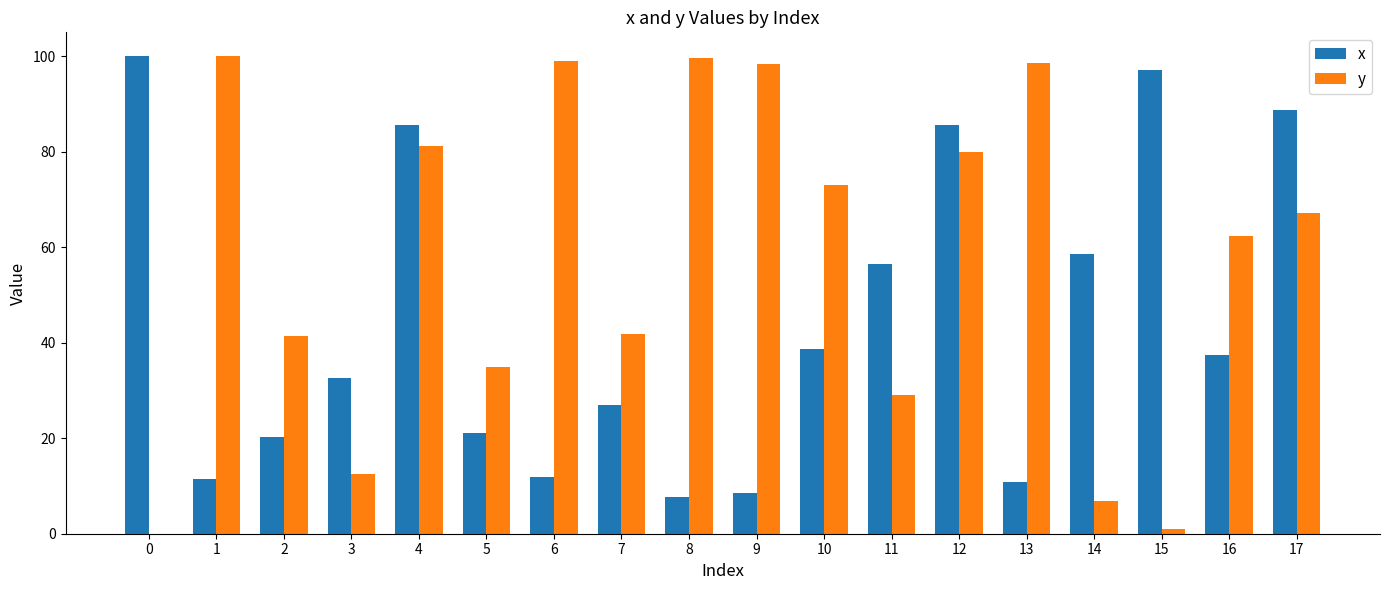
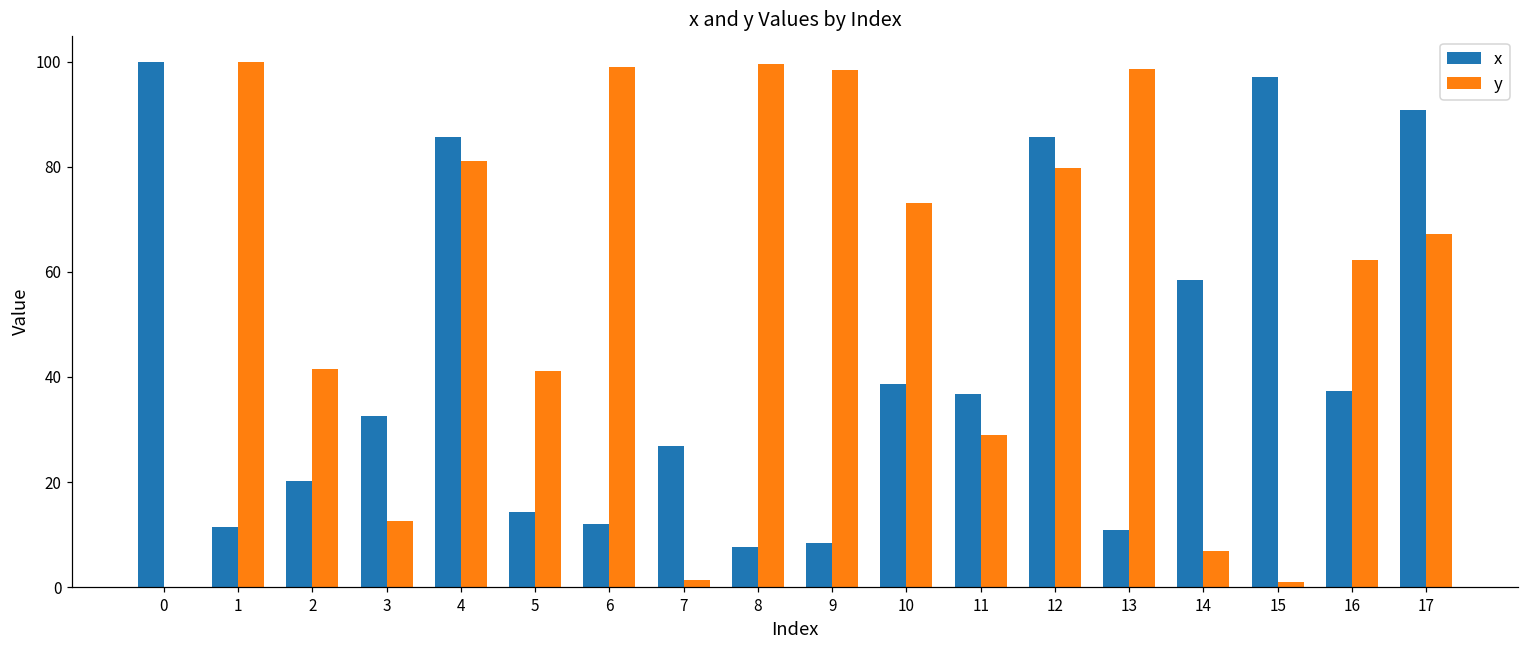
  {
    "x": {
      "0": 100,
      "1": 11,
      "2": 20,
      "3": 33,
      "4": 86,
-     "5": 21,
+     "5": 14,
      "6": 12,
      "7": 27,
      "8": 8,
      "9": 8,
      "10": 39,
-     "11": 56,
+     "11": 37,
      "12": 86,
      "13": 11,
      "14": 59,
      "15": 97,
      "16": 37,
-     "17": 89
+     "17": 91
    },
    "y": {
      "0": 0,
      "1": 100,
      "2": 41,
      "3": 13,
      "4": 81,
-     "5": 35,
+     "5": 41,
      "6": 99,
-     "7": 42,
+     "7": 1,
      "8": 100,
      "9": 98,
      "10": 73,
      "11": 29,
      "12": 80,
      "13": 99,
      "14": 7,
      "15": 1,
      "16": 62,
      "17": 67
    }
  }
